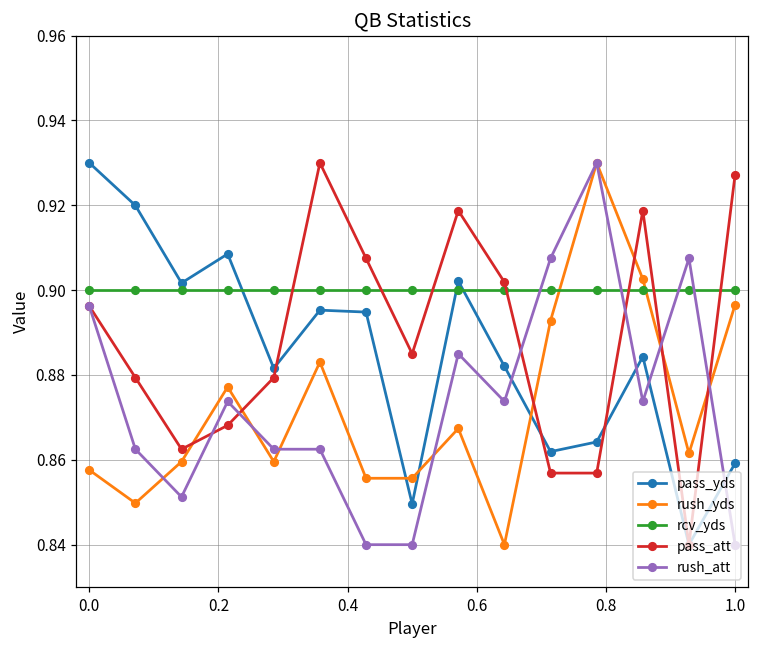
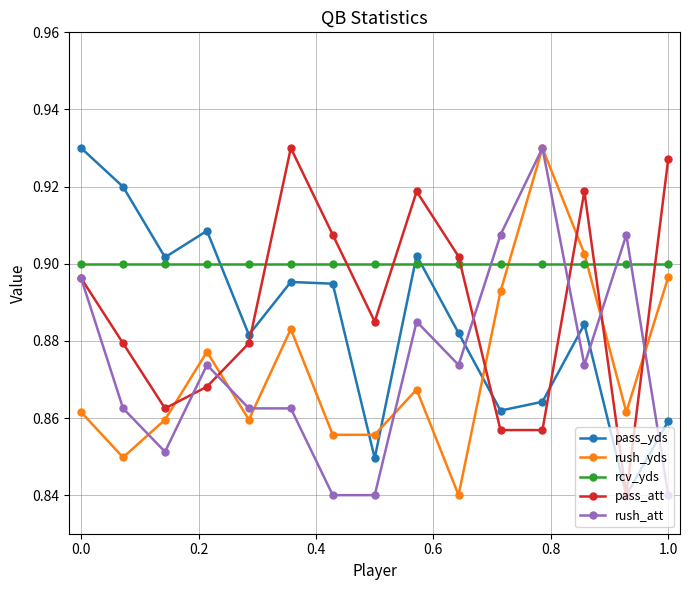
  {
    "pass_yds": {
      "0.0": 0.930,
      "1.0": 0.859
    },
    "rush_yds": {
-     "0.0": 0.858,
+     "0.0": 0.862,
      "1.0": 0.897
    },
    "rcv_yds": {
      "0.0": 0.900,
      "1.0": 0.900
    },
    "pass_att": {
      "1.0": 0.927
    }
  }
